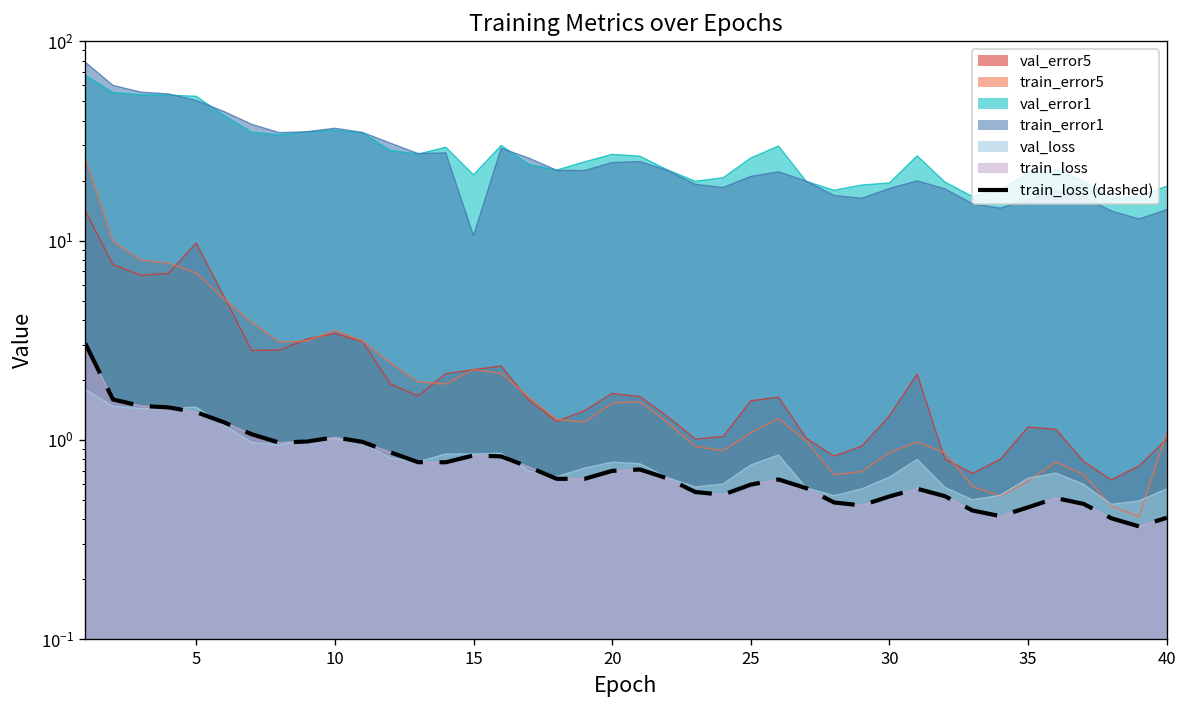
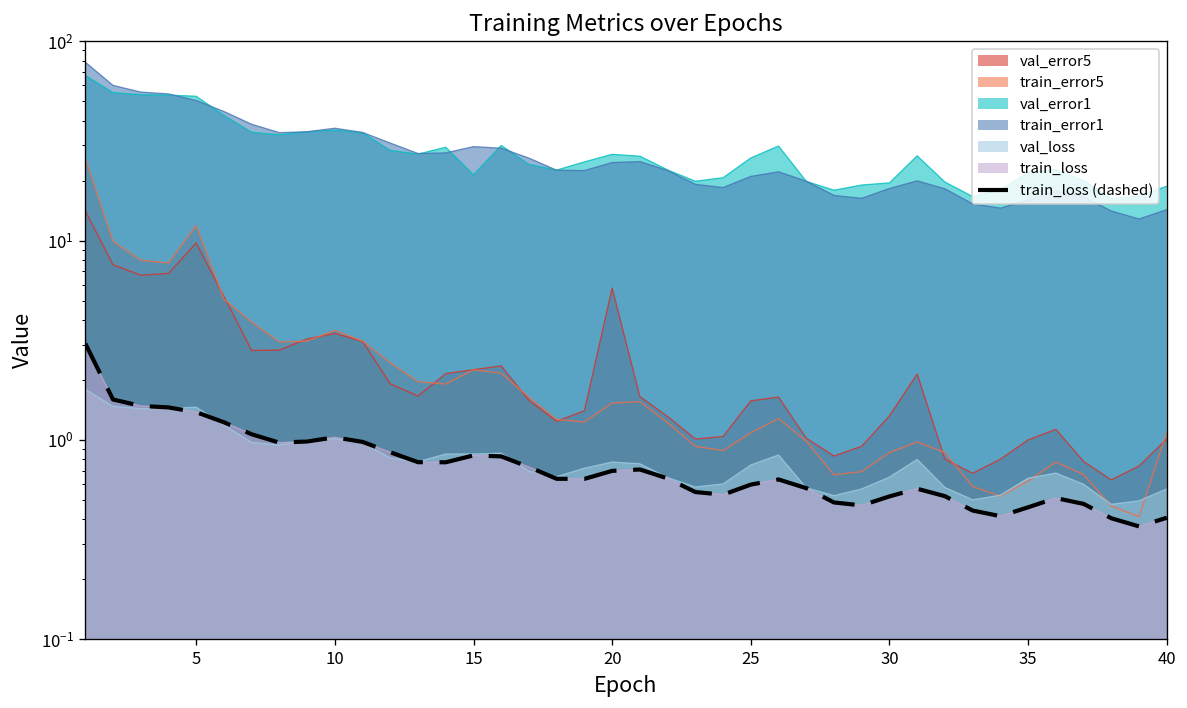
  {
    "val_error5": {
      "5": 10,
      "10": 3.4,
-     "20": 1.7,
+     "20": 5.8,
      "25": 1.6,
      "30": 1.3,
-     "35": 1.2,
+     "35": 1.0,
      "40": 1.0
    },
    "train_error5": {
-     "5": 6.9,
+     "5": 12,
      "10": 3.5,
      "20": 1.5,
      "25": 1.1,
      "30": 0.9,
      "40": 1.1
    },
    "val_error1": {
      "5": 53,
      "15": 21,
      "20": 27,
      "25": 26,
      "30": 19,
      "40": 19
    },
    "train_error1": {
      "5": 50,
-     "15": 11,
+     "15": 30,
      "20": 25,
      "25": 21,
      "30": 18,
      "40": 14
    }
  }
